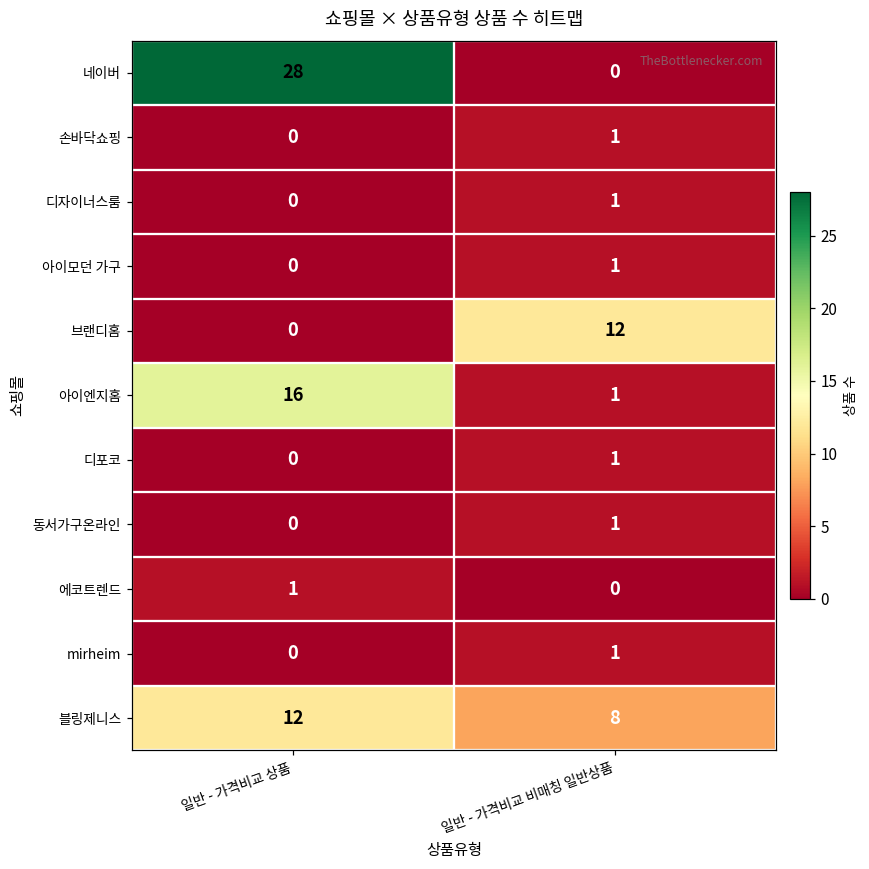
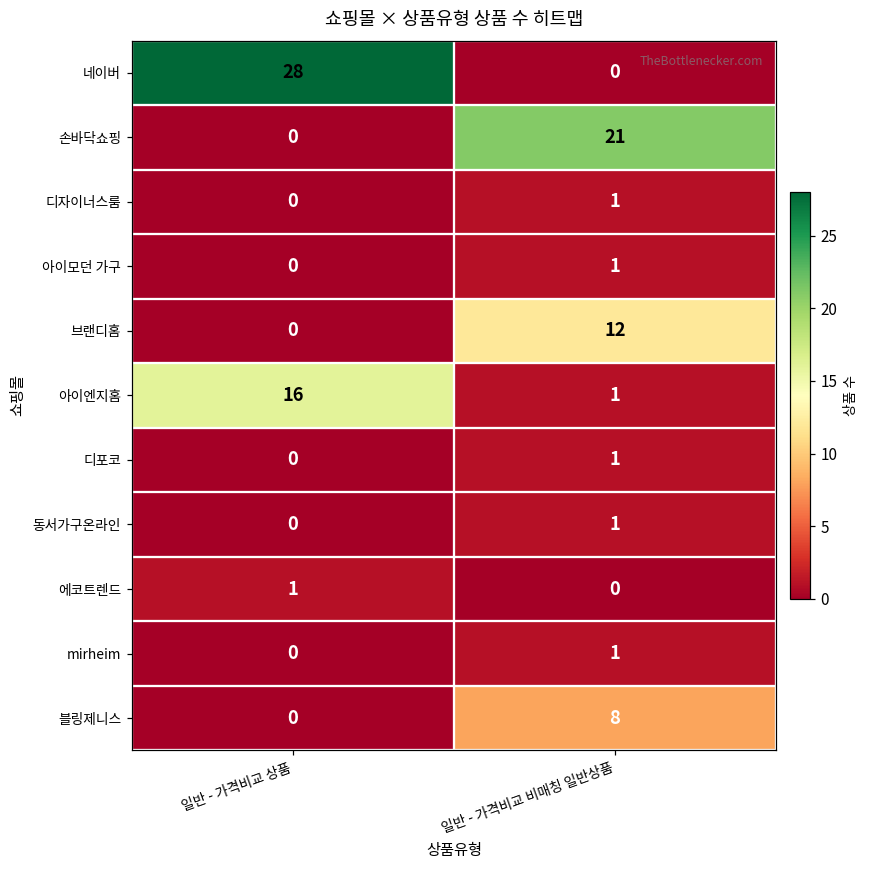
  {
    "네이버": {
      "일반 - 가격비교 상품": 28
    },
    "손바닥쇼핑": {
      "일반 - 가격비교 상품": 0,
-     "일반 - 가격비교 비매칭 일반상품": 1
+     "일반 - 가격비교 비매칭 일반상품": 21
    },
    "디자이너스룸": {
      "일반 - 가격비교 상품": 0,
      "일반 - 가격비교 비매칭 일반상품": 1
    },
    "아이모던 가구": {
      "일반 - 가격비교 상품": 0,
      "일반 - 가격비교 비매칭 일반상품": 1
    },
    "브랜디홈": {
      "일반 - 가격비교 상품": 0,
      "일반 - 가격비교 비매칭 일반상품": 12
    },
    "아이엔지홈": {
      "일반 - 가격비교 상품": 16,
      "일반 - 가격비교 비매칭 일반상품": 1
    },
    "디포코": {
      "일반 - 가격비교 상품": 0,
      "일반 - 가격비교 비매칭 일반상품": 1
    },
    "동서가구온라인": {
      "일반 - 가격비교 상품": 0,
      "일반 - 가격비교 비매칭 일반상품": 1
    },
    "에코트렌드": {
      "일반 - 가격비교 상품": 1,
      "일반 - 가격비교 비매칭 일반상품": 0
    },
    "mirheim": {
      "일반 - 가격비교 상품": 0,
      "일반 - 가격비교 비매칭 일반상품": 1
    },
    "블링제니스": {
-     "일반 - 가격비교 상품": 12,
+     "일반 - 가격비교 상품": 0,
      "일반 - 가격비교 비매칭 일반상품": 8
    }
  }
